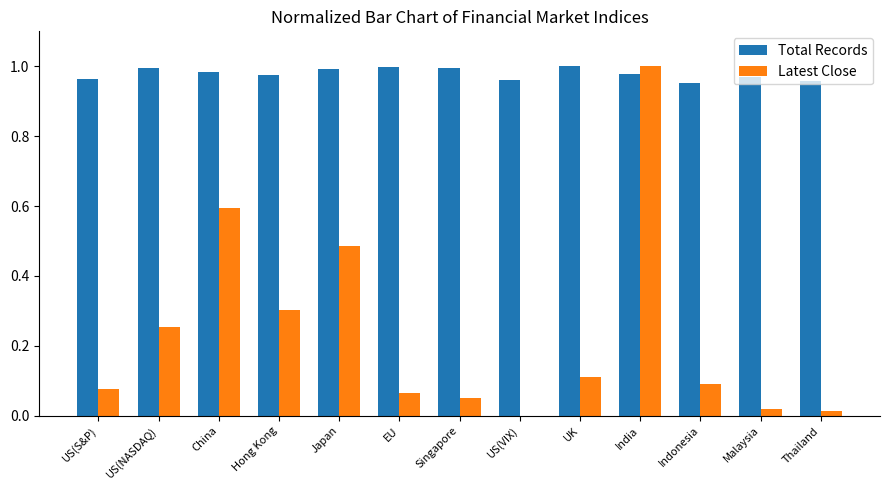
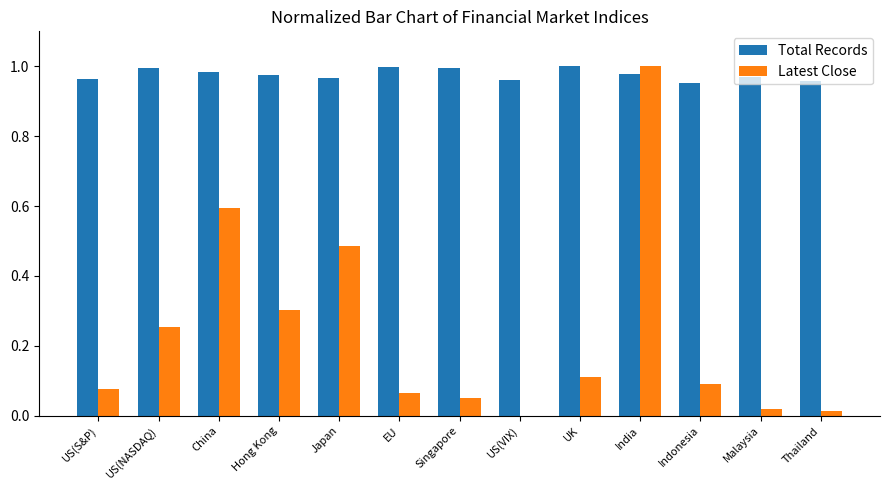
  {
    "Total Records": {
      "US(S&P)": 0.96,
      "US(NASDAQ)": 1.00,
      "China": 0.98,
      "Hong Kong": 0.97,
-     "Japan": 0.99,
+     "Japan": 0.97,
      "EU": 1.00,
      "Singapore": 1.00,
      "US(VIX)": 0.96,
      "UK": 1.00,
      "India": 0.98,
      "Indonesia": 0.95
    },
    "Latest Close": {
      "US(S&P)": 0.08,
      "US(NASDAQ)": 0.26,
      "China": 0.60,
      "Hong Kong": 0.30,
      "Japan": 0.48,
      "EU": 0.06,
      "Singapore": 0.05,
      "UK": 0.11,
      "India": 1.00,
      "Indonesia": 0.09,
      "Malaysia": 0.02,
      "Thailand": 0.01
    }
  }
